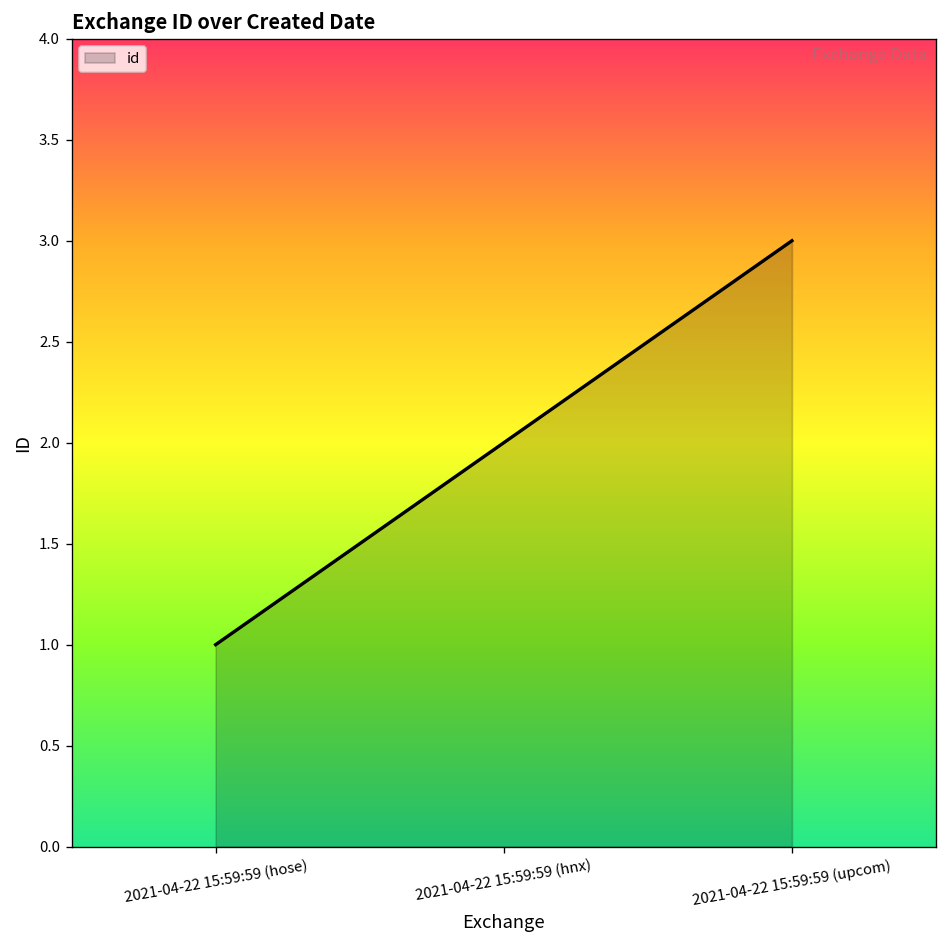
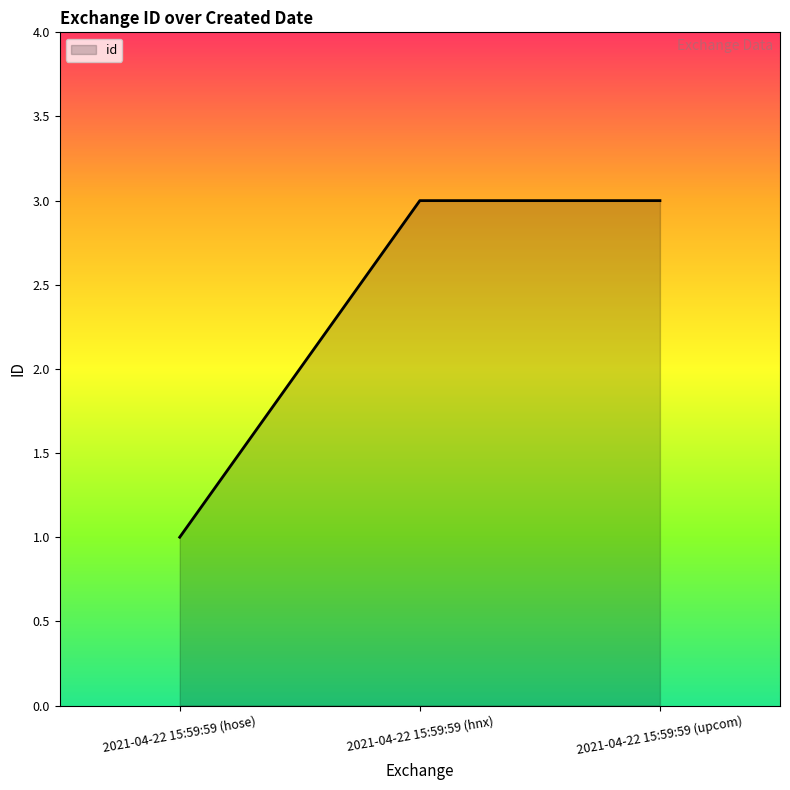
  {
    "2021-04-22 15:59:59 (hose)": 1,
-   "2021-04-22 15:59:59 (hnx)": 2,
+   "2021-04-22 15:59:59 (hnx)": 3,
    "2021-04-22 15:59:59 (upcom)": 3
  }
